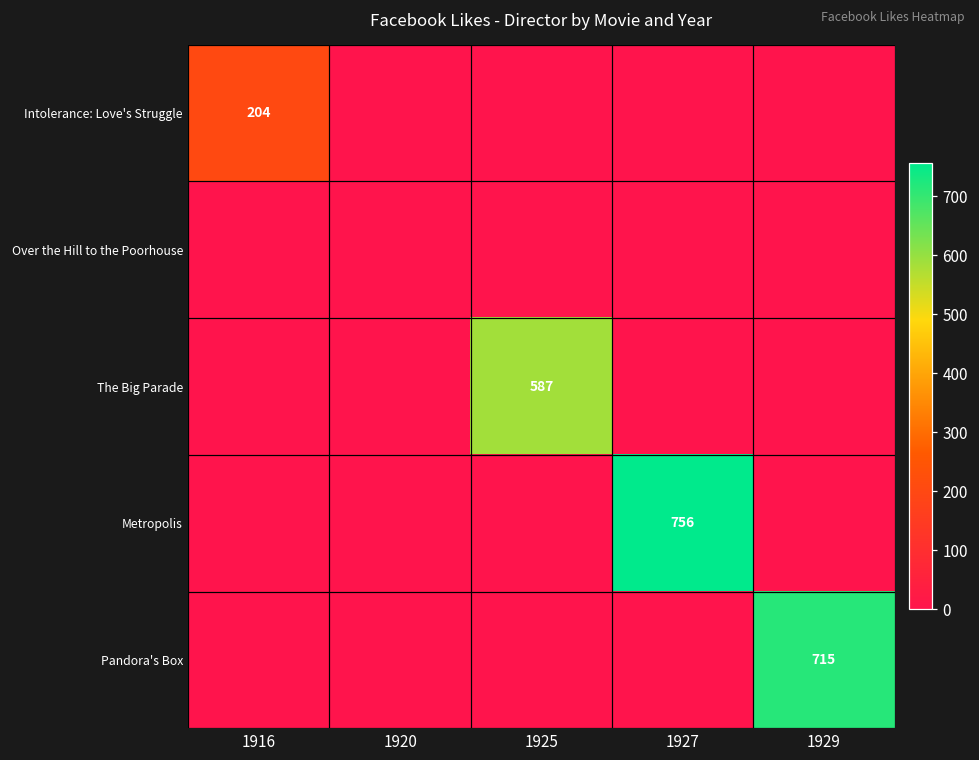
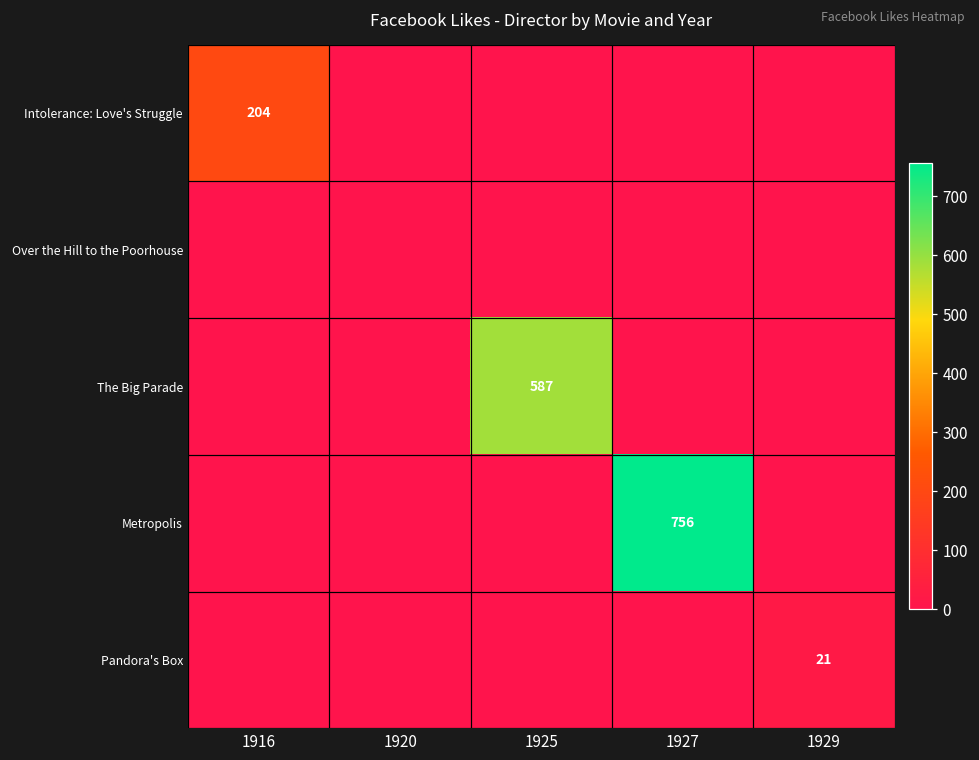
  {
    "Intolerance: Love's Struggle": {
      "1916": 204
    },
    "The Big Parade": {
      "1925": 587
    },
    "Metropolis": {
      "1927": 756
    },
    "Pandora's Box": {
-     "1929": 715
+     "1929": 21
    }
  }
